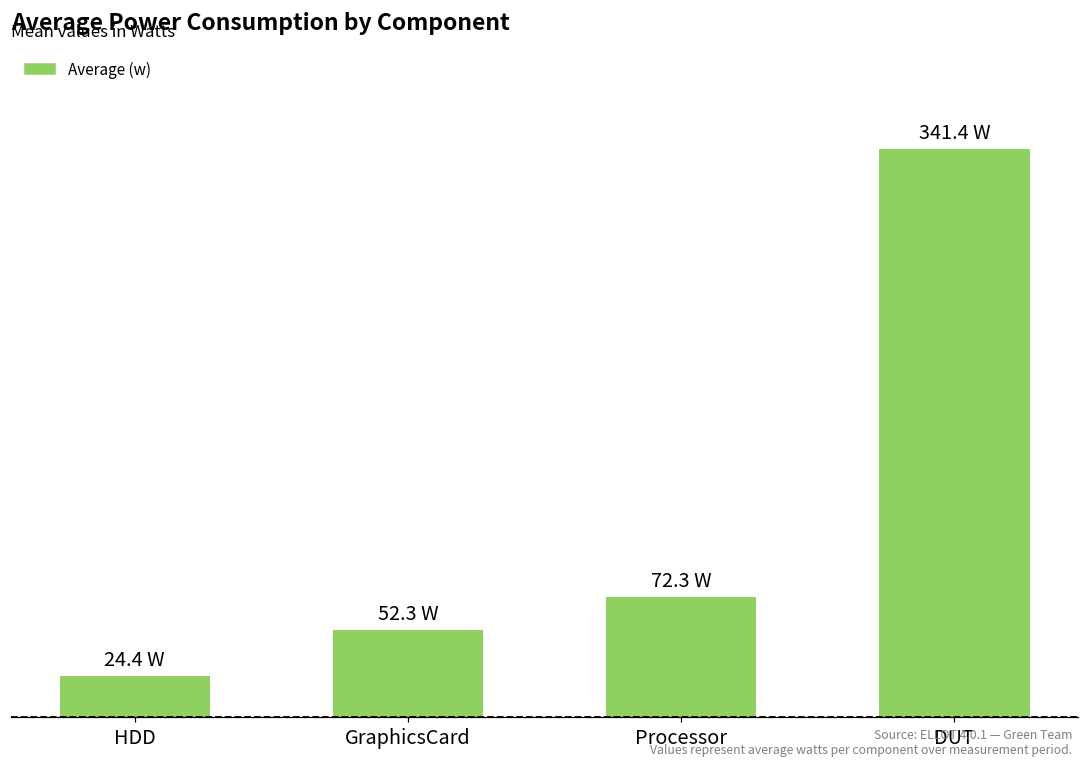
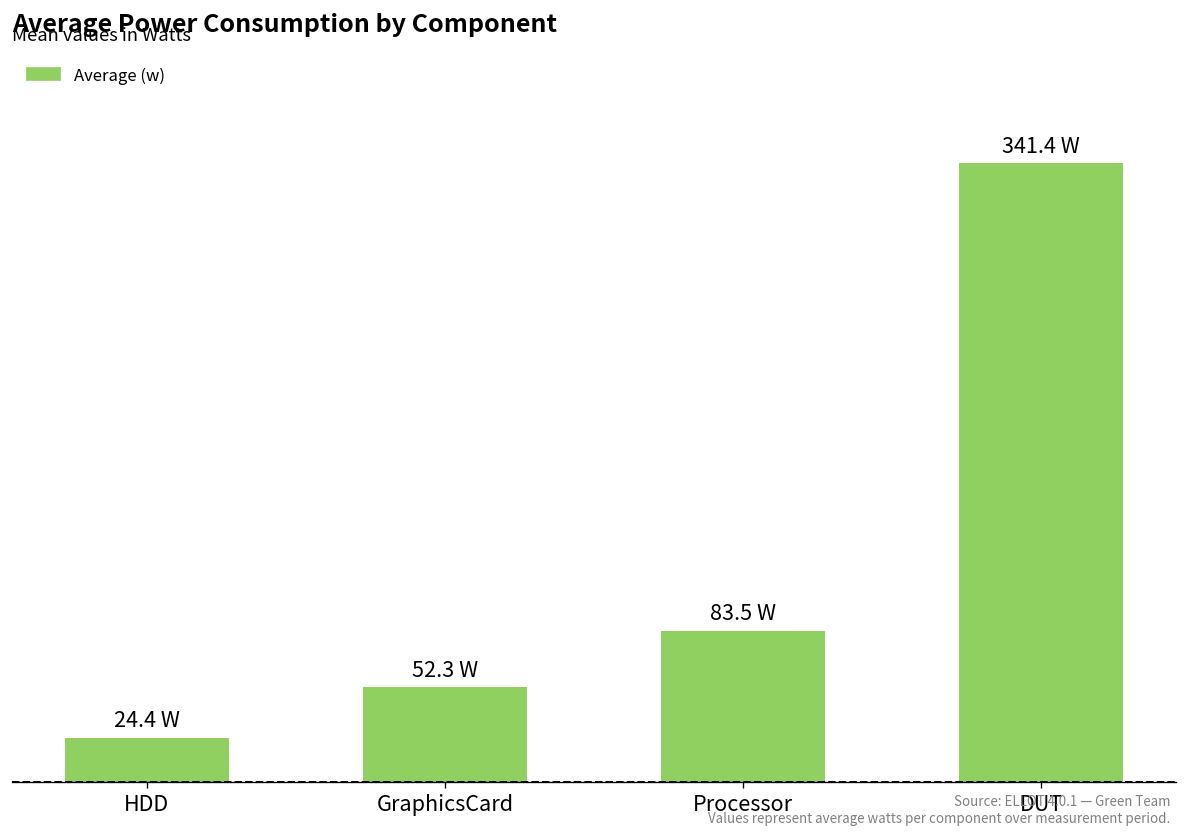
  {
    "HDD": 24.4,
    "GraphicsCard": 52.3,
-   "Processor": 72.3,
+   "Processor": 83.5,
    "DUT": 341.4
  }
